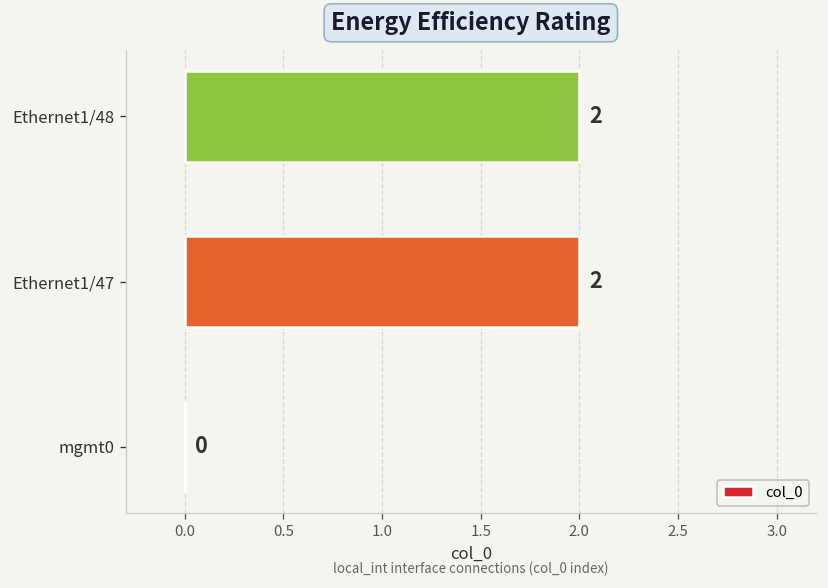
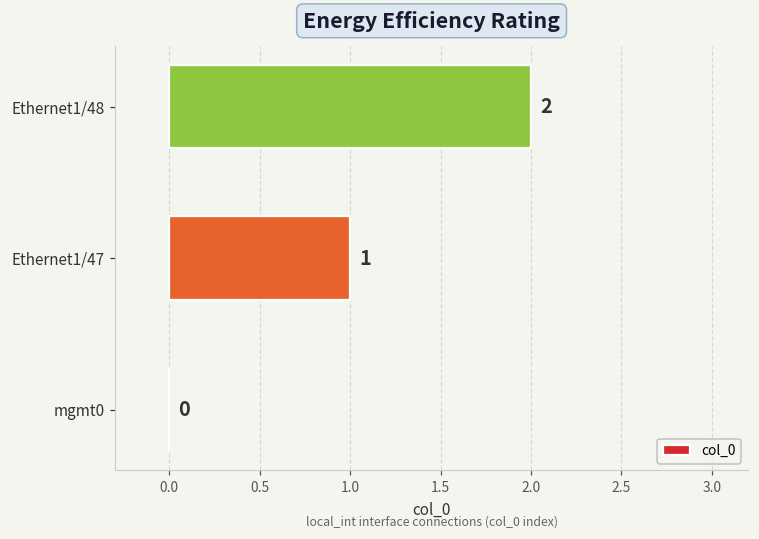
  {
    "Ethernet1/48": 2,
-   "Ethernet1/47": 2,
+   "Ethernet1/47": 1,
    "mgmt0": 0
  }
